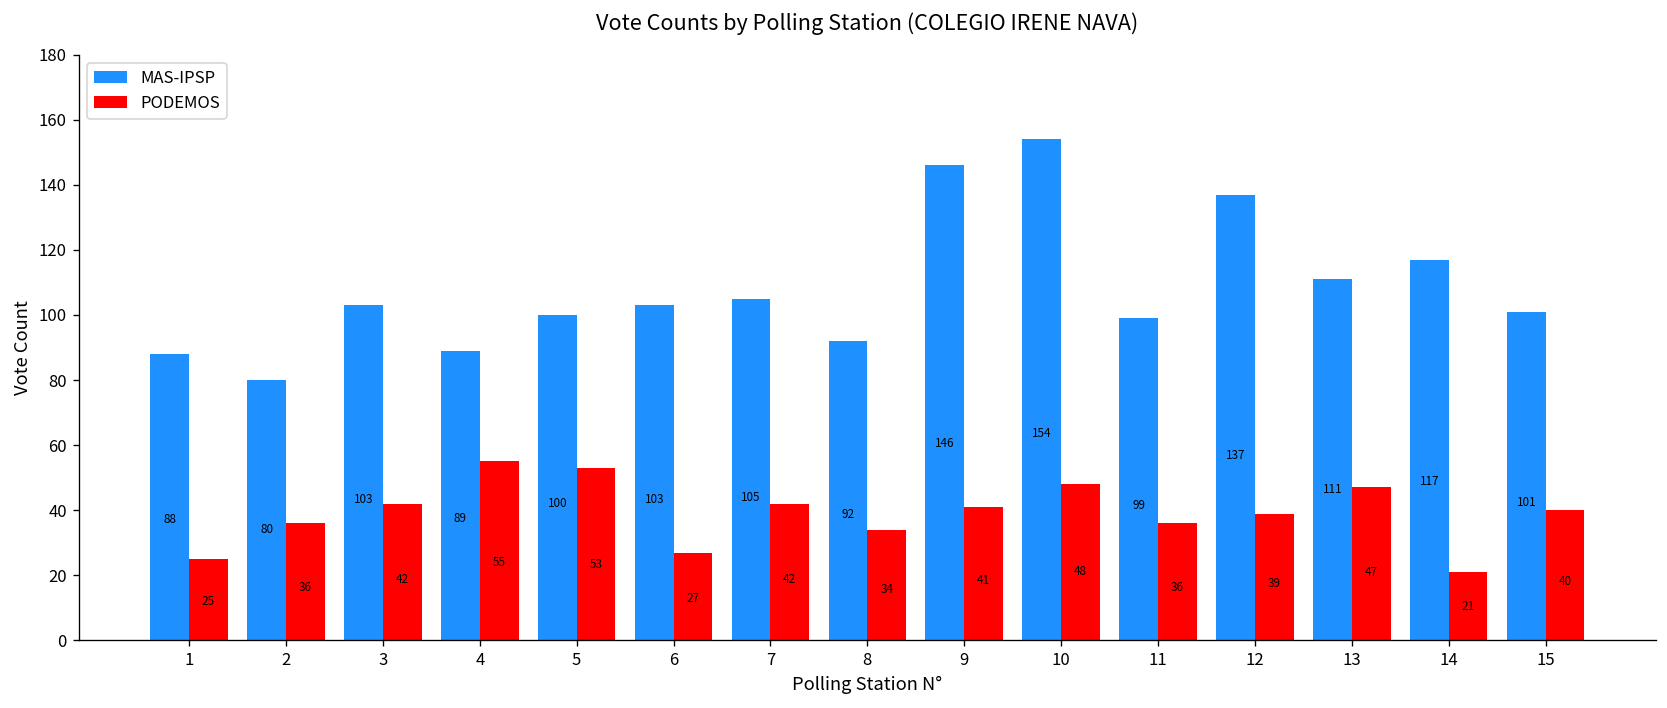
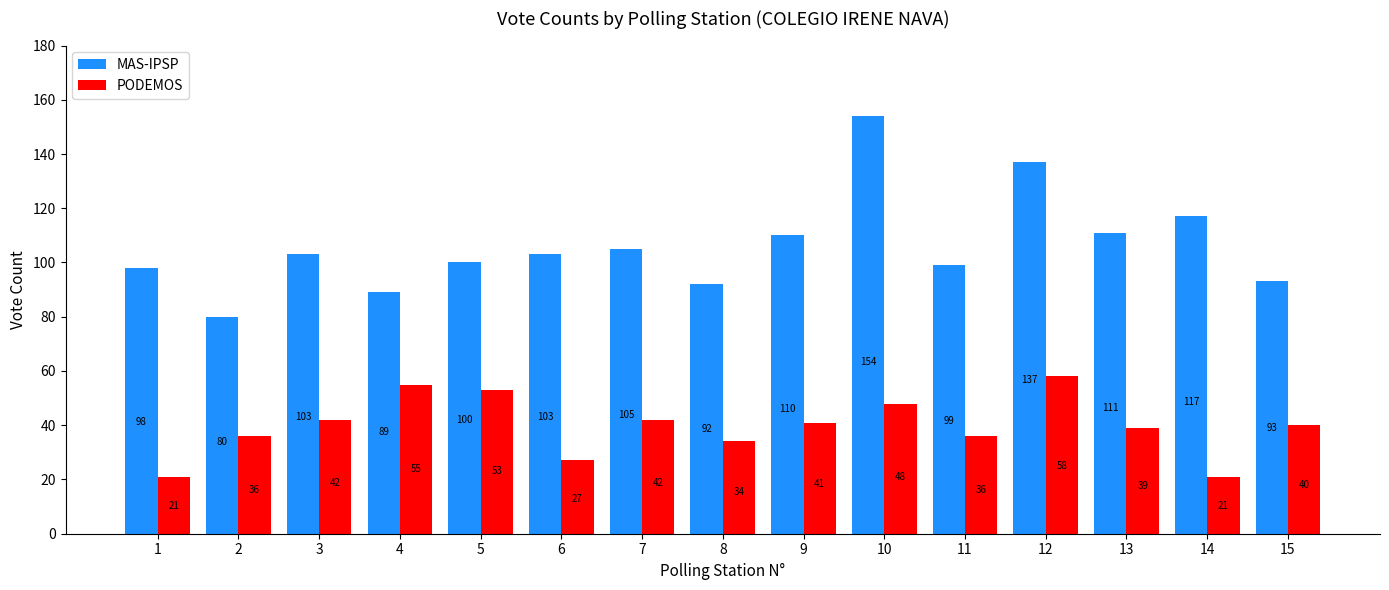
  {
    "MAS-IPSP": {
-     "1": 88,
+     "1": 98,
      "2": 80,
      "3": 103,
      "4": 89,
      "5": 100,
      "6": 103,
      "7": 105,
      "8": 92,
-     "9": 146,
+     "9": 110,
      "10": 154,
      "11": 99,
      "12": 137,
      "13": 111,
      "14": 117,
-     "15": 101
+     "15": 93
    },
    "PODEMOS": {
-     "1": 25,
+     "1": 21,
      "2": 36,
      "3": 42,
      "4": 55,
      "5": 53,
      "6": 27,
      "7": 42,
      "8": 34,
      "9": 41,
      "10": 48,
      "11": 36,
-     "12": 39,
-     "13": 47,
+     "12": 58,
+     "13": 39,
      "14": 21,
      "15": 40
    }
  }
